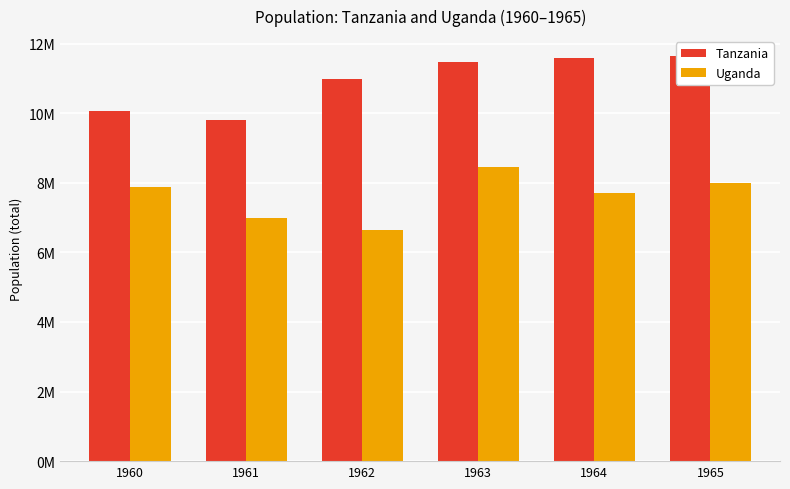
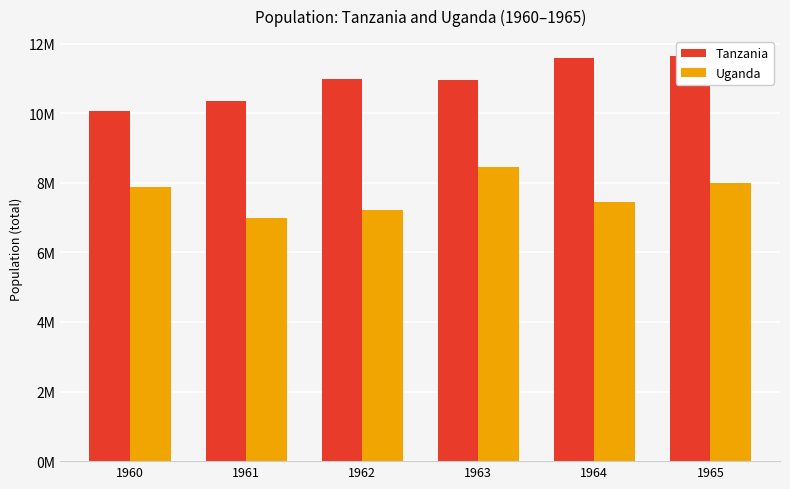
  {
    "Tanzania": {
      "1960": 10100000,
-     "1961": 9800000,
+     "1961": 10300000,
      "1962": 11000000,
-     "1963": 11500000,
+     "1963": 11000000,
      "1964": 11600000
    },
    "Uganda": {
      "1960": 7900000,
      "1961": 7000000,
-     "1962": 6600000,
+     "1962": 7200000,
      "1963": 8500000,
-     "1964": 7700000,
+     "1964": 7400000,
      "1965": 8000000
    }
  }
